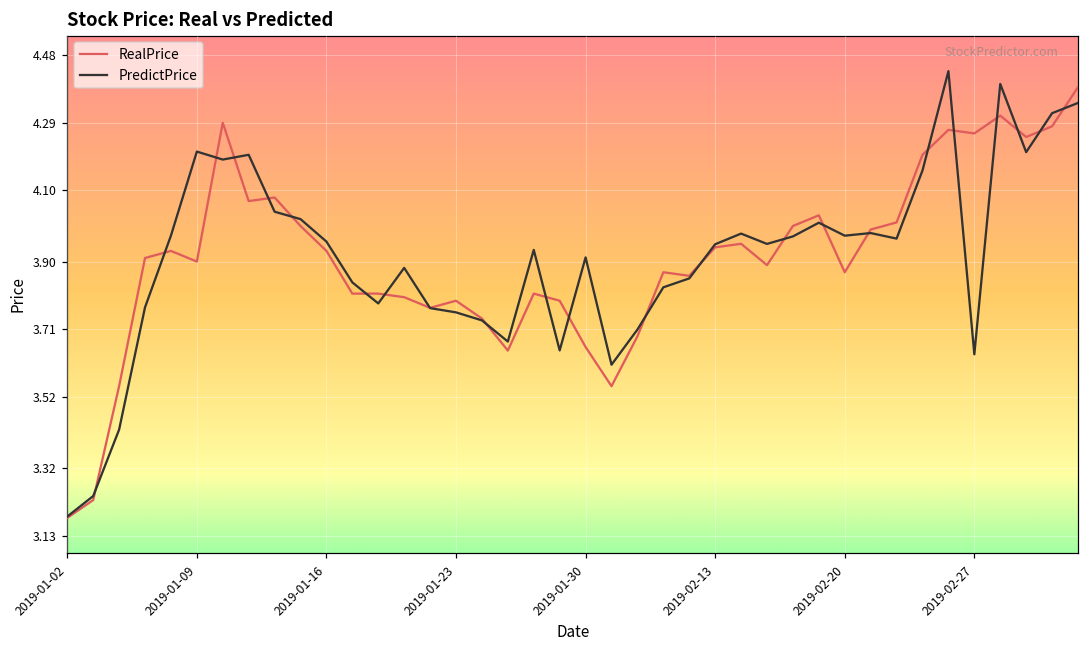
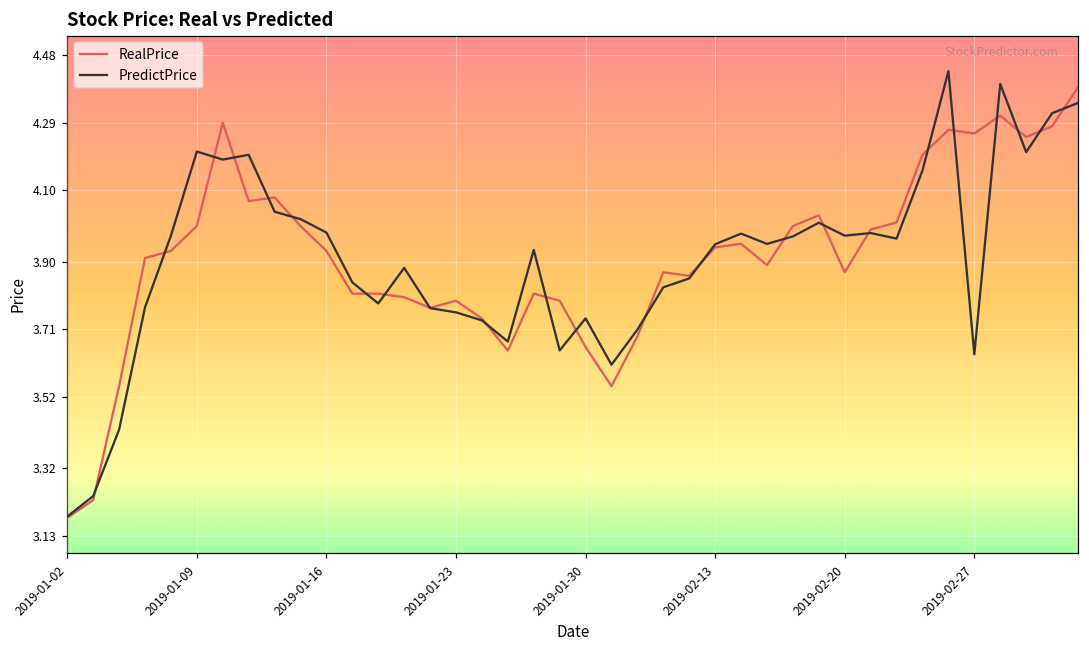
  {
    "RealPrice": {
-     "2019-01-09": 3.9,
+     "2019-01-09": 4.0,
      "2019-01-16": 3.93,
      "2019-01-23": 3.79,
      "2019-01-30": 3.66,
      "2019-02-13": 3.94,
      "2019-02-20": 3.87,
      "2019-02-27": 4.26
    },
    "PredictPrice": {
      "2019-01-09": 4.21,
-     "2019-01-16": 3.96,
+     "2019-01-16": 3.98,
      "2019-01-23": 3.76,
-     "2019-01-30": 3.91,
+     "2019-01-30": 3.74,
      "2019-02-13": 3.95,
      "2019-02-20": 3.97,
      "2019-02-27": 3.64
    }
  }
